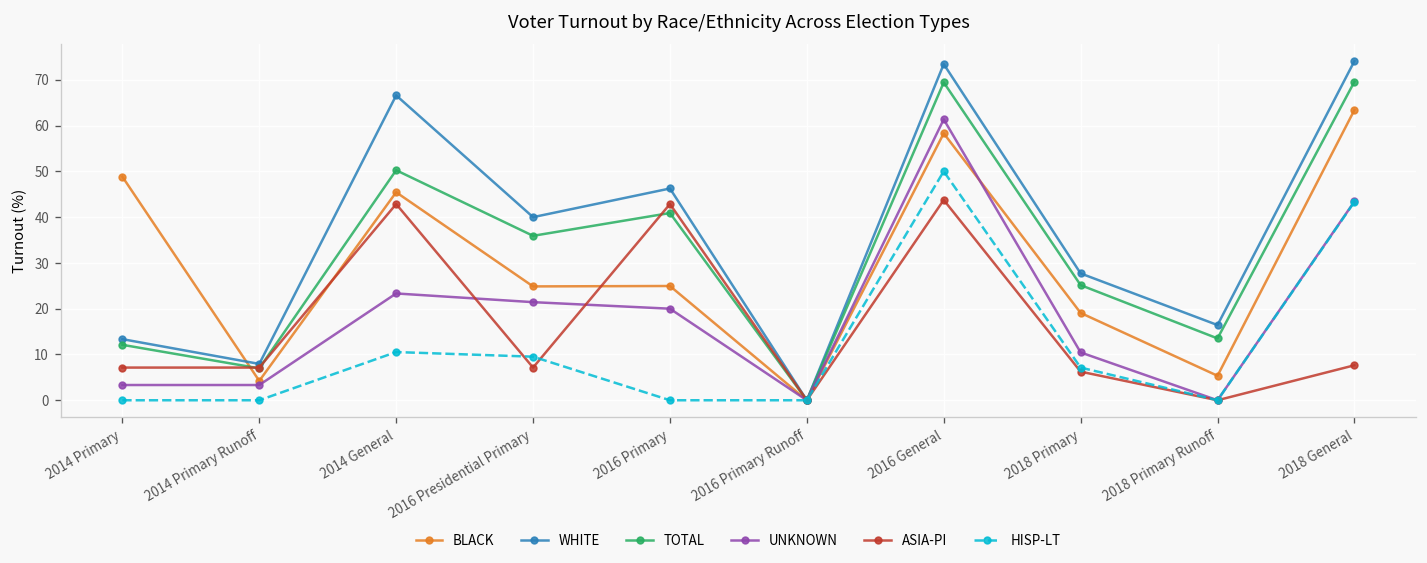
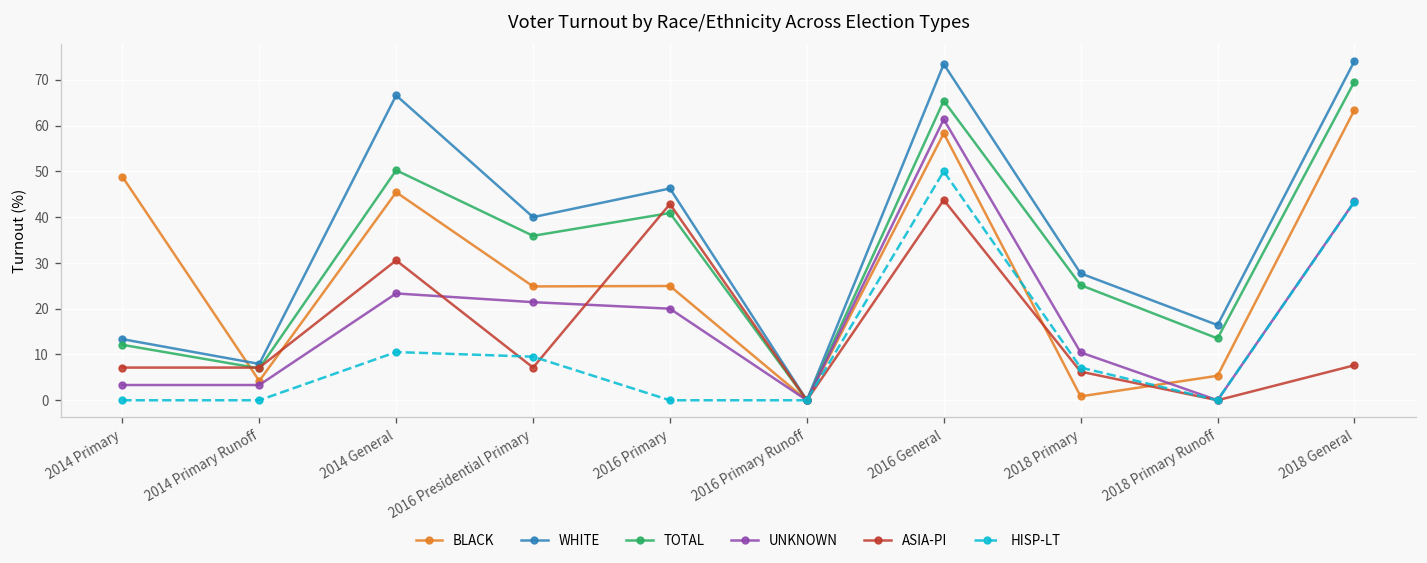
  {
    "BLACK": {
      "2014 Primary": 49,
      "2014 Primary Runoff": 4,
      "2014 General": 45,
      "2016 Presidential Primary": 25,
      "2016 Primary": 25,
      "2016 General": 58,
-     "2018 Primary": 19,
+     "2018 Primary": 1,
      "2018 Primary Runoff": 5,
      "2018 General": 63
    },
    "WHITE": {
      "2014 Primary": 13,
      "2014 Primary Runoff": 8,
      "2014 General": 67,
      "2016 Presidential Primary": 40,
      "2016 Primary": 46,
      "2016 General": 73,
      "2018 Primary": 28,
      "2018 Primary Runoff": 16,
      "2018 General": 74
    },
    "TOTAL": {
      "2014 Primary": 12,
      "2014 General": 50,
      "2016 Presidential Primary": 36,
      "2016 Primary": 41,
-     "2016 General": 69,
+     "2016 General": 65,
      "2018 Primary": 25,
      "2018 Primary Runoff": 14,
      "2018 General": 70
    },
    "UNKNOWN": {
      "2014 Primary": 3,
      "2014 Primary Runoff": 3,
      "2014 General": 23,
      "2016 Presidential Primary": 21,
      "2016 Primary": 20,
      "2016 General": 61,
      "2018 Primary": 10
    },
    "ASIA-PI": {
      "2014 Primary": 7,
-     "2014 General": 43,
+     "2014 General": 31,
      "2016 Presidential Primary": 7,
      "2016 Primary": 43,
      "2016 General": 44,
      "2018 Primary": 6,
      "2018 General": 8
    },
    "HISP-LT": {
      "2014 Primary": 0,
      "2014 Primary Runoff": 0,
      "2014 General": 11,
      "2016 Presidential Primary": 10,
      "2016 Primary": 0,
      "2016 General": 50,
      "2018 Primary": 7
    }
  }
